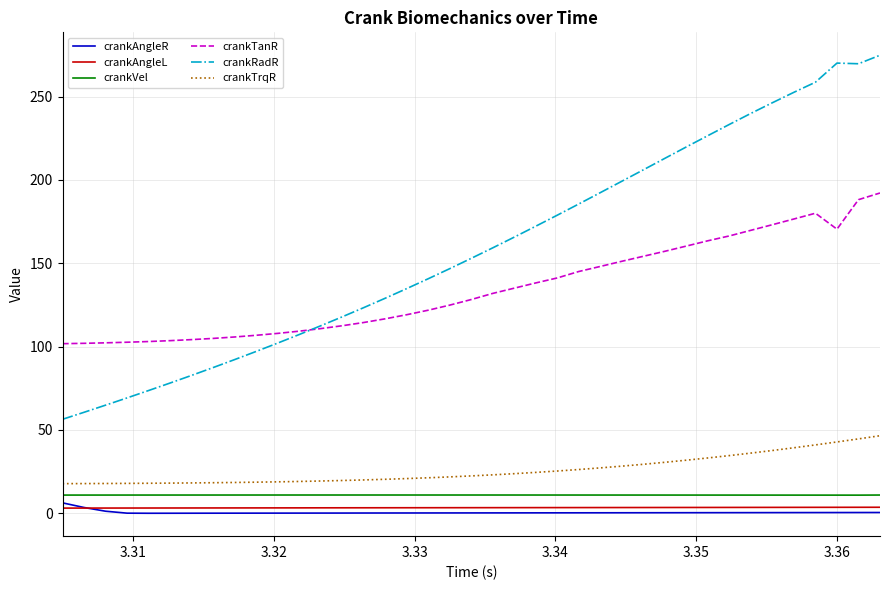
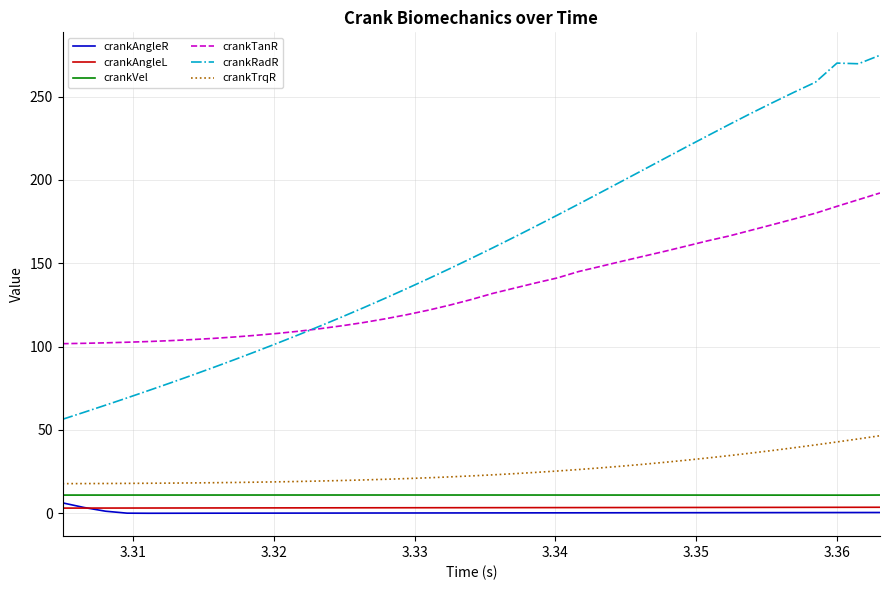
  {
    "crankAngleR": {
      "3.36": 0
    },
    "crankAngleL": {
      "3.36": 4
    },
    "crankVel": {
      "3.36": 11
    },
    "crankTanR": {
-     "3.36": 170
+     "3.36": 184
    },
    "crankRadR": {
      "3.36": 270
    },
    "crankTrqR": {
      "3.36": 43
    }
  }
